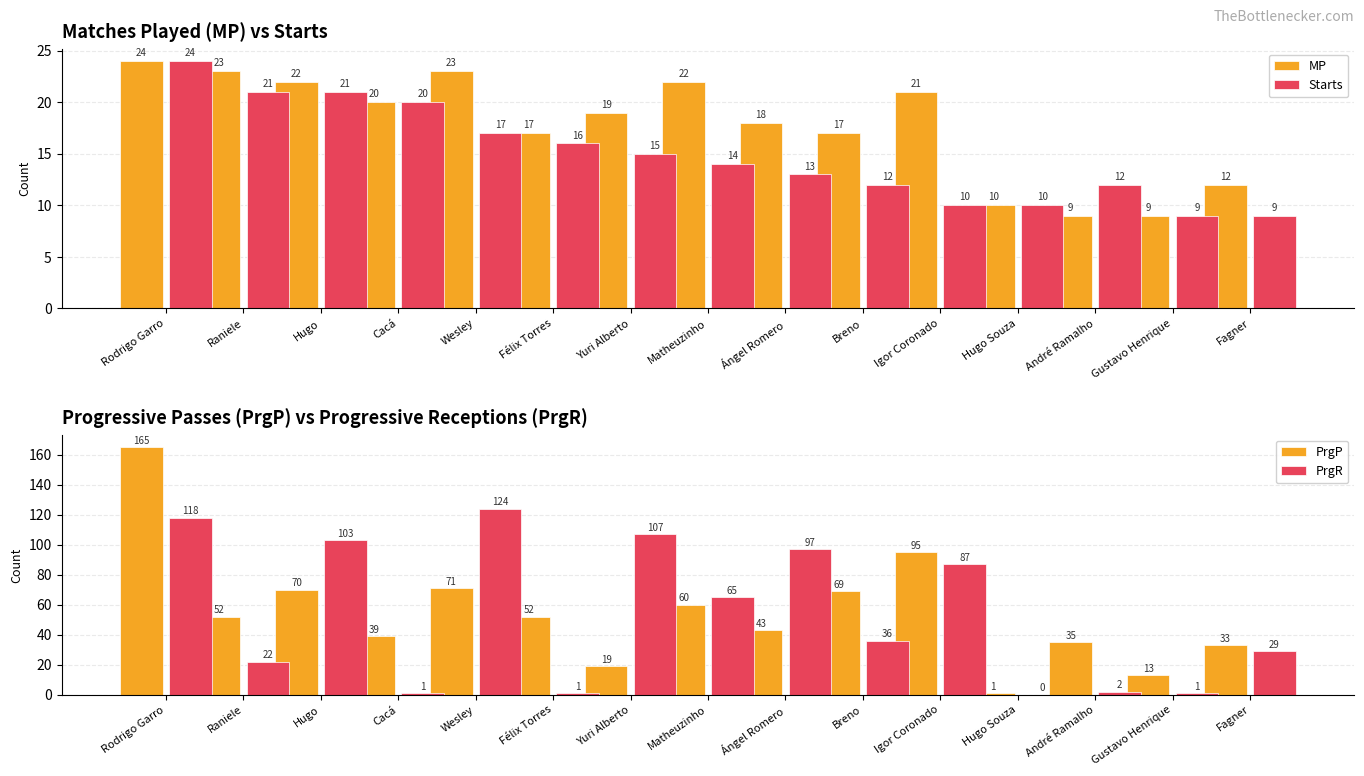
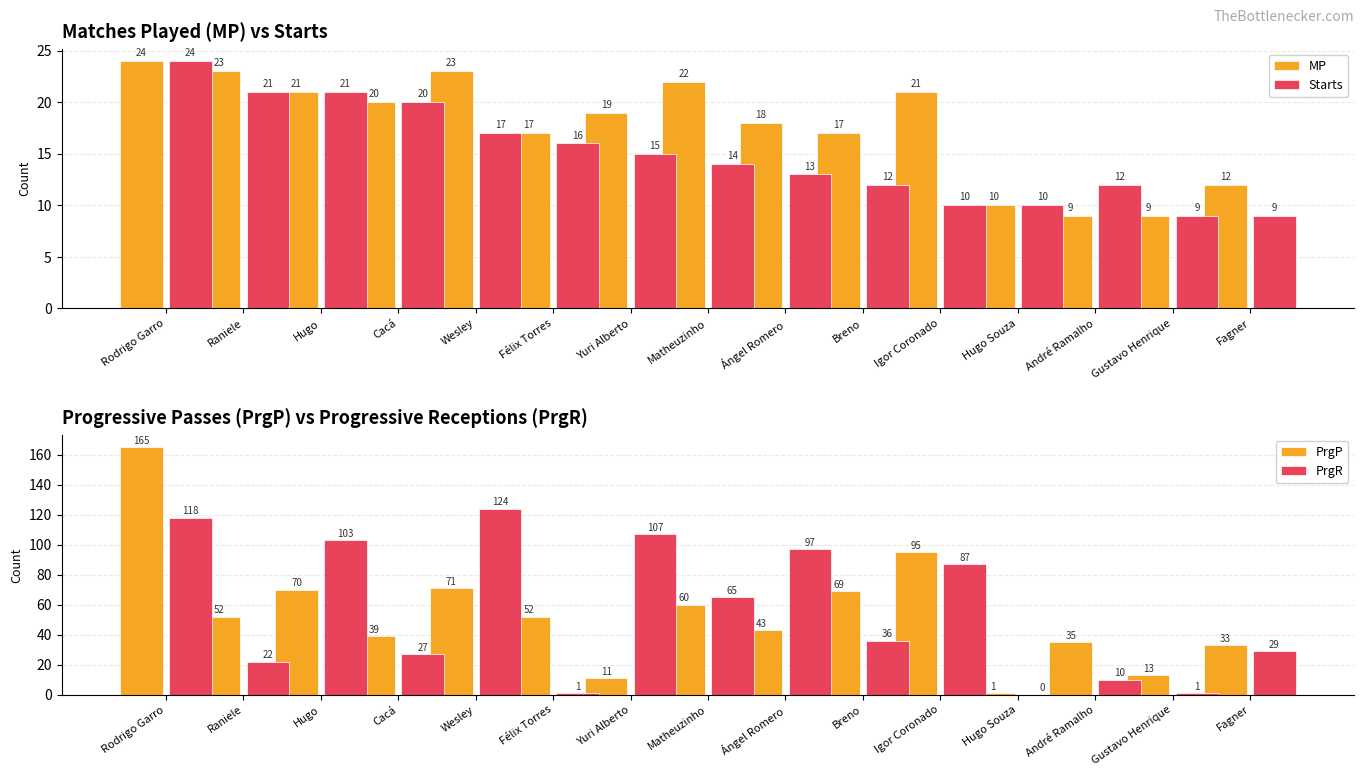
  {
    "Matches Played (MP) vs Starts": {
      "MP": {
        "Rodrigo Garro": 24,
        "Raniele": 23,
-       "Hugo": 22,
+       "Hugo": 21,
        "Cacá": 20,
        "Wesley": 23,
        "Félix Torres": 17,
        "Yuri Alberto": 19,
        "Matheuzinho": 22,
        "Ángel Romero": 18,
        "Breno": 17,
        "Igor Coronado": 21,
        "Hugo Souza": 10,
        "André Ramalho": 9,
        "Gustavo Henrique": 9,
        "Fagner": 12
      },
      "Starts": {
        "Rodrigo Garro": 24,
        "Raniele": 21,
        "Hugo": 21,
        "Cacá": 20,
        "Wesley": 17,
        "Félix Torres": 16,
        "Yuri Alberto": 15,
        "Matheuzinho": 14,
        "Ángel Romero": 13,
        "Breno": 12,
        "Igor Coronado": 10,
        "Hugo Souza": 10,
        "André Ramalho": 12,
        "Gustavo Henrique": 9,
        "Fagner": 9
      }
    },
    "Progressive Passes (PrgP) vs Progressive Receptions (PrgR)": {
      "PrgP": {
        "Rodrigo Garro": 165,
        "Raniele": 52,
        "Hugo": 70,
        "Cacá": 39,
        "Wesley": 71,
        "Félix Torres": 52,
-       "Yuri Alberto": 19,
+       "Yuri Alberto": 11,
        "Matheuzinho": 60,
        "Ángel Romero": 43,
        "Breno": 69,
        "Igor Coronado": 95,
        "Hugo Souza": 1,
        "André Ramalho": 35,
        "Gustavo Henrique": 13,
        "Fagner": 33
      },
      "PrgR": {
        "Rodrigo Garro": 118,
        "Raniele": 22,
        "Hugo": 103,
-       "Cacá": 1,
+       "Cacá": 27,
        "Wesley": 124,
        "Félix Torres": 1,
        "Yuri Alberto": 107,
        "Matheuzinho": 65,
        "Ángel Romero": 97,
        "Breno": 36,
        "Igor Coronado": 87,
        "Hugo Souza": 0,
-       "André Ramalho": 2,
+       "André Ramalho": 10,
        "Gustavo Henrique": 1,
        "Fagner": 29
      }
    }
  }
